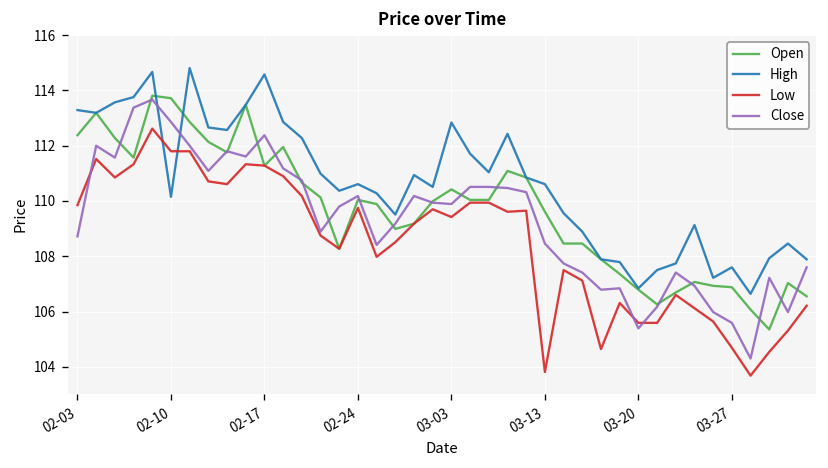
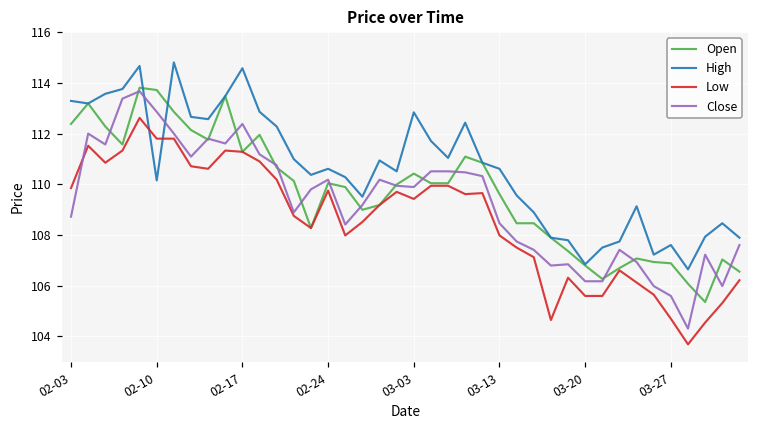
  {
    "Open": {
      "02-03": 112.4,
      "02-10": 113.7,
      "02-24": 110.0,
      "03-03": 110.4,
      "03-13": 109.6,
      "03-27": 106.9
    },
    "High": {
      "02-03": 113.3,
      "02-10": 110.2,
      "02-17": 114.6,
      "02-24": 110.6,
      "03-03": 112.8,
      "03-13": 110.6,
      "03-27": 107.6
    },
    "Low": {
      "02-03": 109.9,
      "02-10": 111.8,
      "02-24": 109.8,
      "03-03": 109.4,
-     "03-13": 103.8,
+     "03-13": 108.0,
      "03-20": 105.6,
      "03-27": 104.7
    },
    "Close": {
      "02-03": 108.7,
      "02-10": 112.9,
      "02-17": 112.4,
      "02-24": 110.2,
      "03-03": 109.9,
      "03-13": 108.5,
-     "03-20": 105.4,
+     "03-20": 106.2,
      "03-27": 105.6
    }
  }
